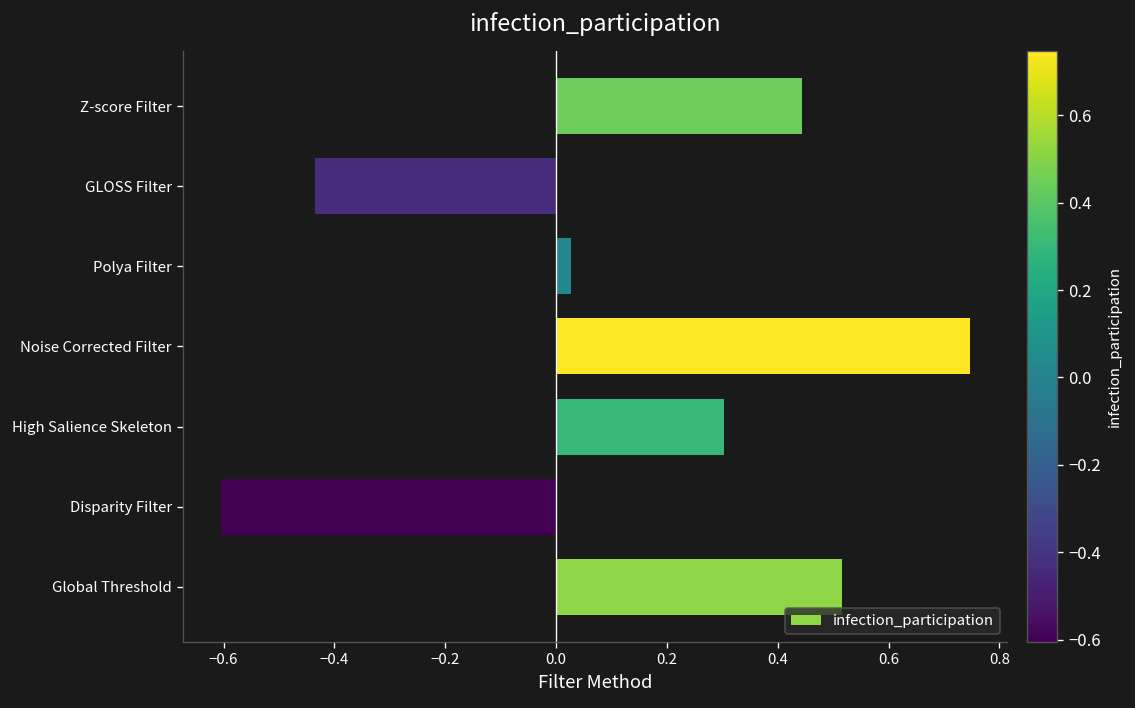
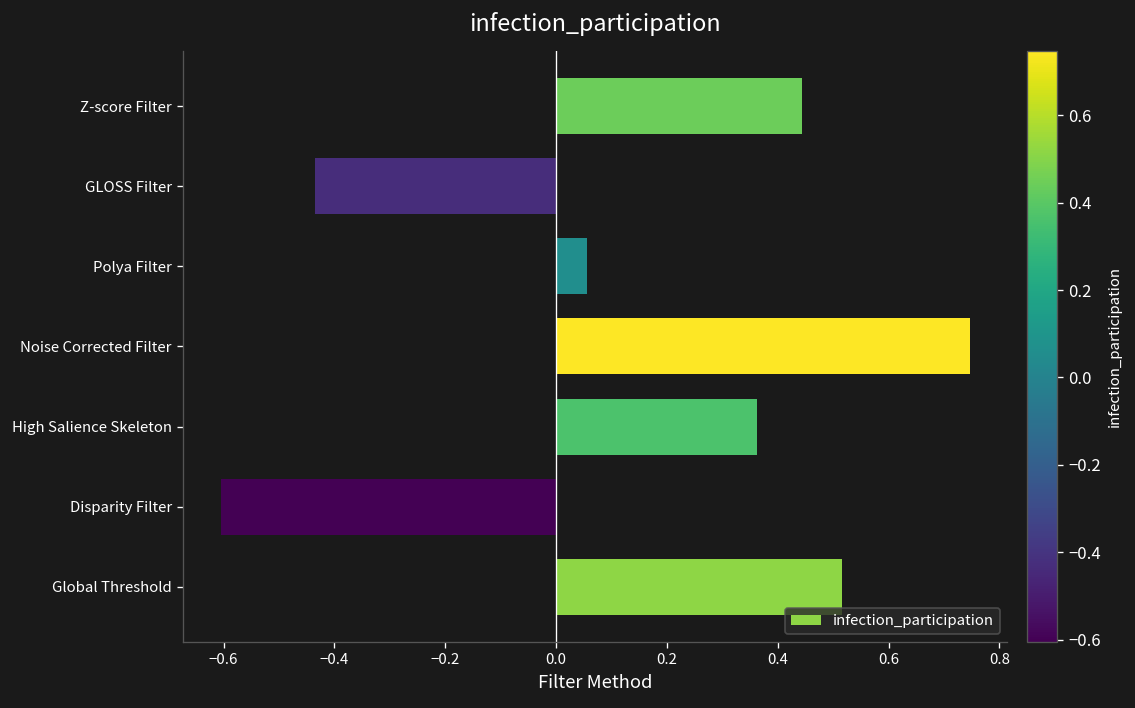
  {
    "Z-score Filter": 0.44,
    "GLOSS Filter": -0.44,
-   "Polya Filter": 0.03,
+   "Polya Filter": 0.06,
    "Noise Corrected Filter": 0.75,
-   "High Salience Skeleton": 0.30,
+   "High Salience Skeleton": 0.36,
    "Disparity Filter": -0.60,
    "Global Threshold": 0.52
  }
